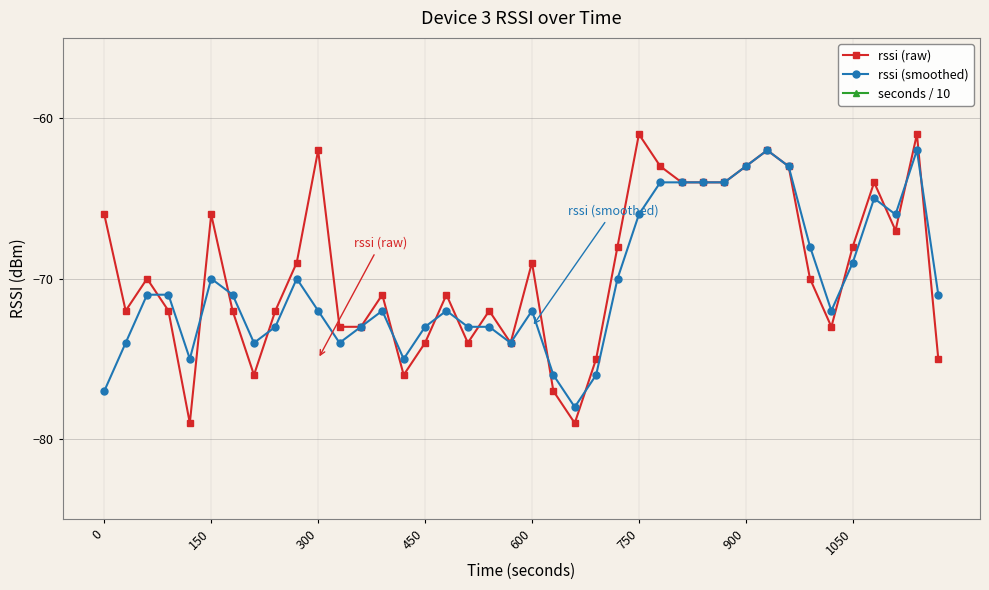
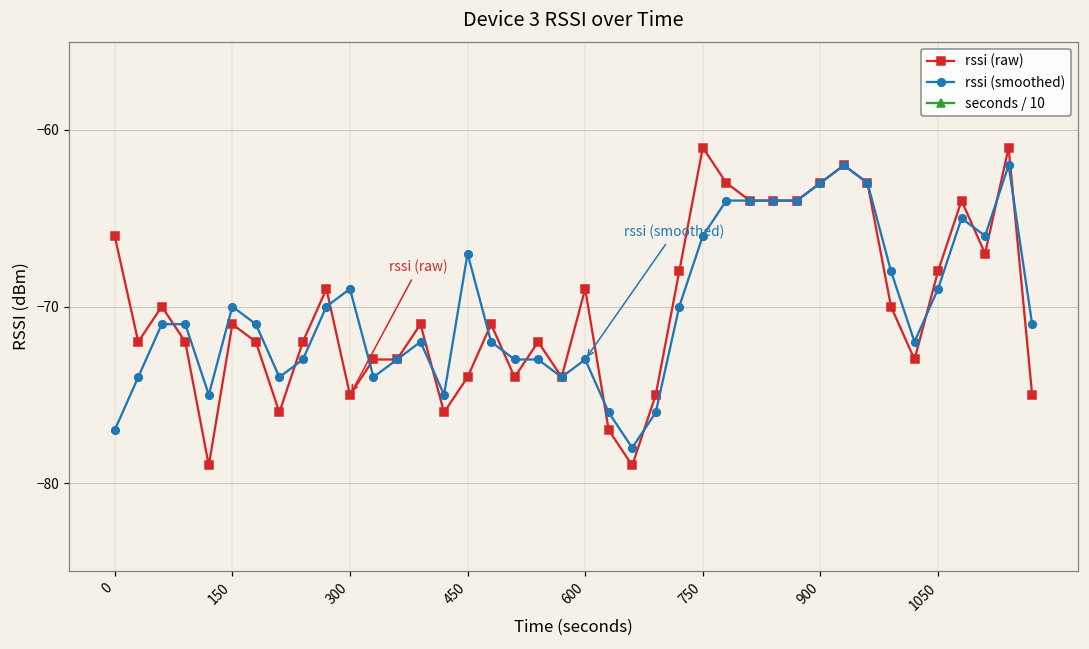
  {
    "rssi (raw)": {
      "0": -66,
-     "150": -66,
-     "300": -62,
+     "150": -71,
+     "300": -75,
      "450": -74,
      "600": -69,
      "750": -61,
      "1050": -68
    },
    "rssi (smoothed)": {
      "0": -77,
      "150": -70,
-     "300": -72,
-     "450": -73,
-     "600": -72,
+     "300": -69,
+     "450": -67,
+     "600": -73,
      "750": -66,
      "1050": -69
    }
  }
